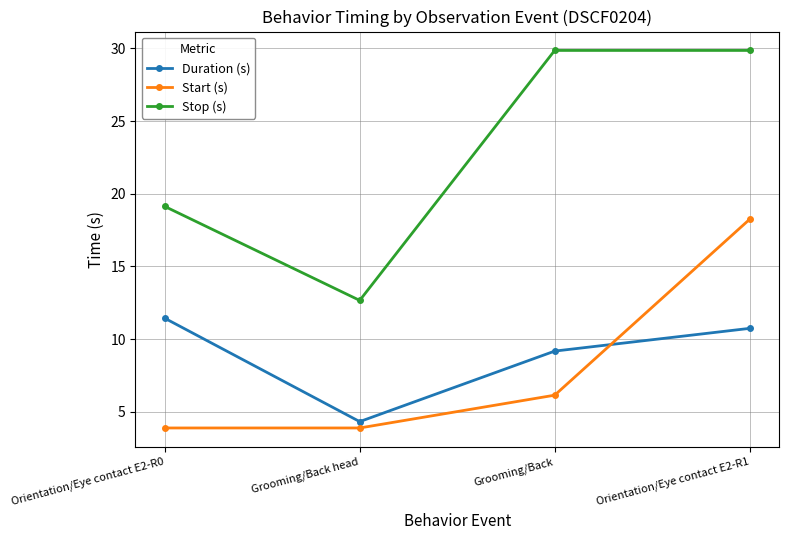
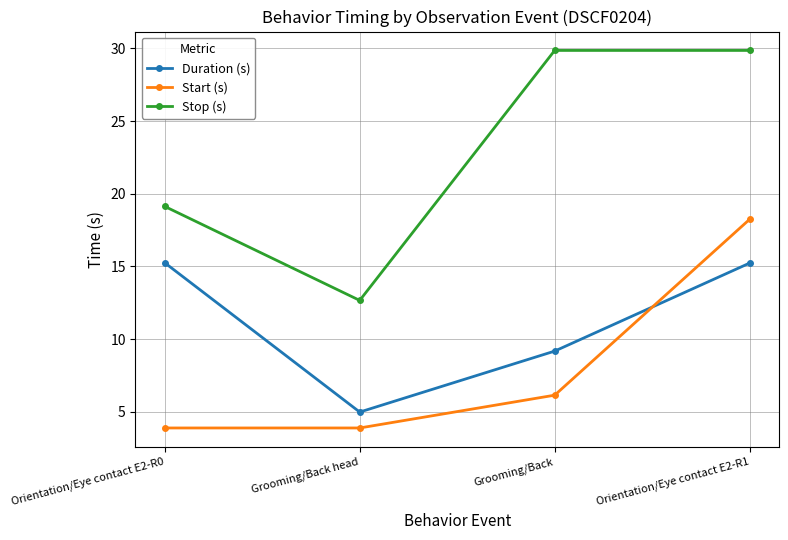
  {
    "Duration (s)": {
-     "Orientation/Eye contact E2-R0": 11.4,
-     "Grooming/Back head": 4.3,
+     "Orientation/Eye contact E2-R0": 15.2,
+     "Grooming/Back head": 5.0,
      "Grooming/Back": 9.2,
-     "Orientation/Eye contact E2-R1": 10.7
+     "Orientation/Eye contact E2-R1": 15.2
    },
    "Start (s)": {
      "Orientation/Eye contact E2-R0": 3.9,
      "Grooming/Back head": 3.9,
      "Grooming/Back": 6.1,
      "Orientation/Eye contact E2-R1": 18.2
    },
    "Stop (s)": {
      "Orientation/Eye contact E2-R0": 19.1,
      "Grooming/Back head": 12.7,
      "Grooming/Back": 29.9,
      "Orientation/Eye contact E2-R1": 29.9
    }
  }
